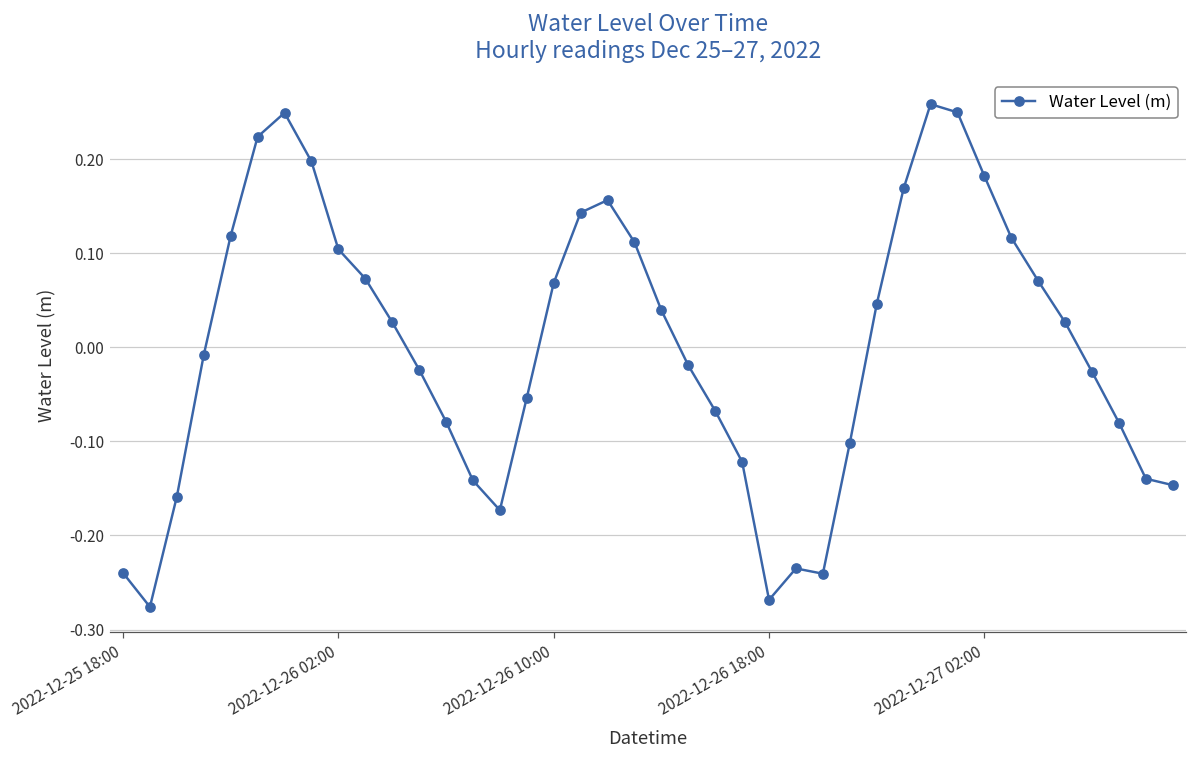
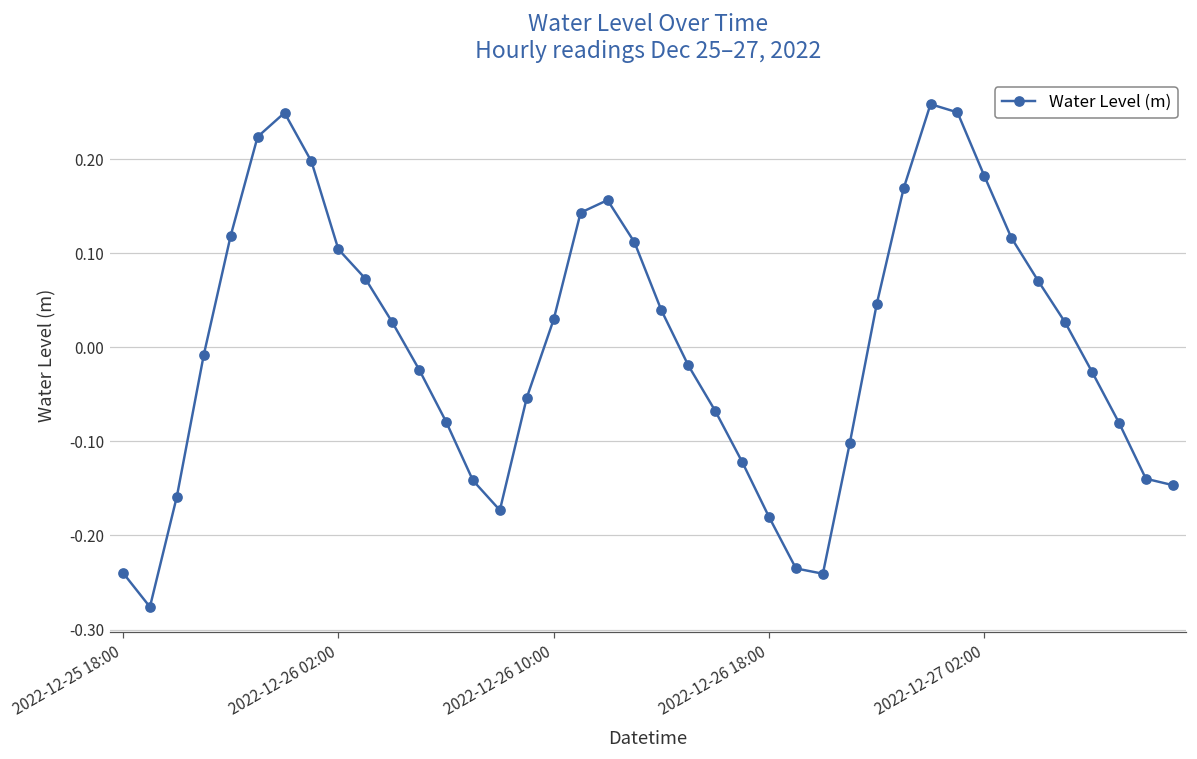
  {
    "2022-12-25 18:00": -0.24,
    "2022-12-26 02:00": 0.10,
-   "2022-12-26 10:00": 0.07,
-   "2022-12-26 18:00": -0.27,
+   "2022-12-26 10:00": 0.03,
+   "2022-12-26 18:00": -0.18,
    "2022-12-27 02:00": 0.18
  }
